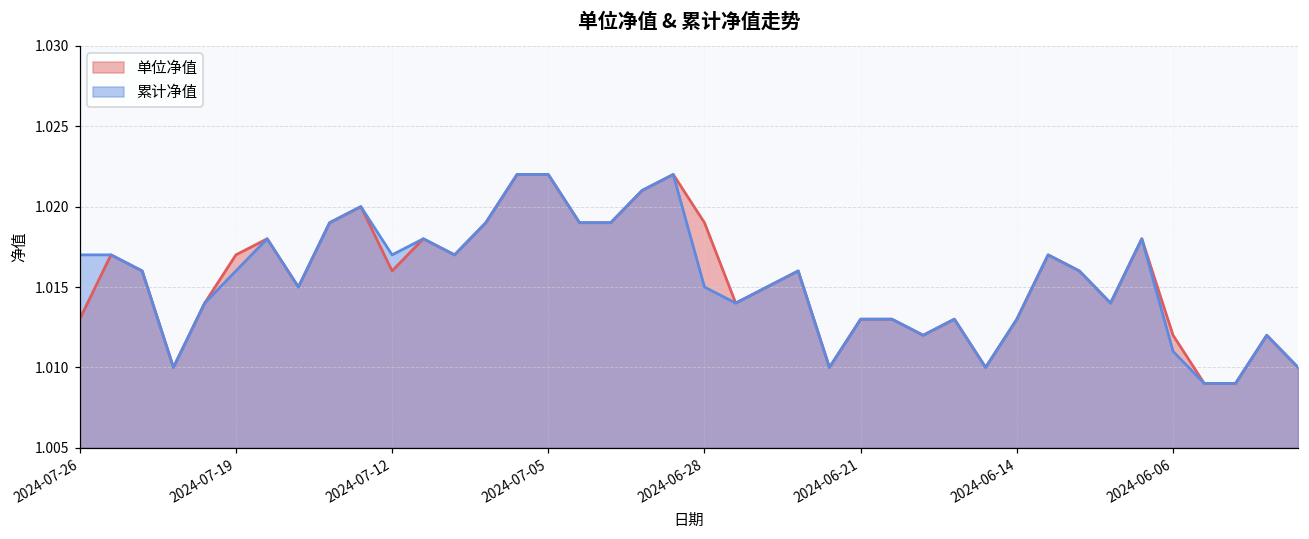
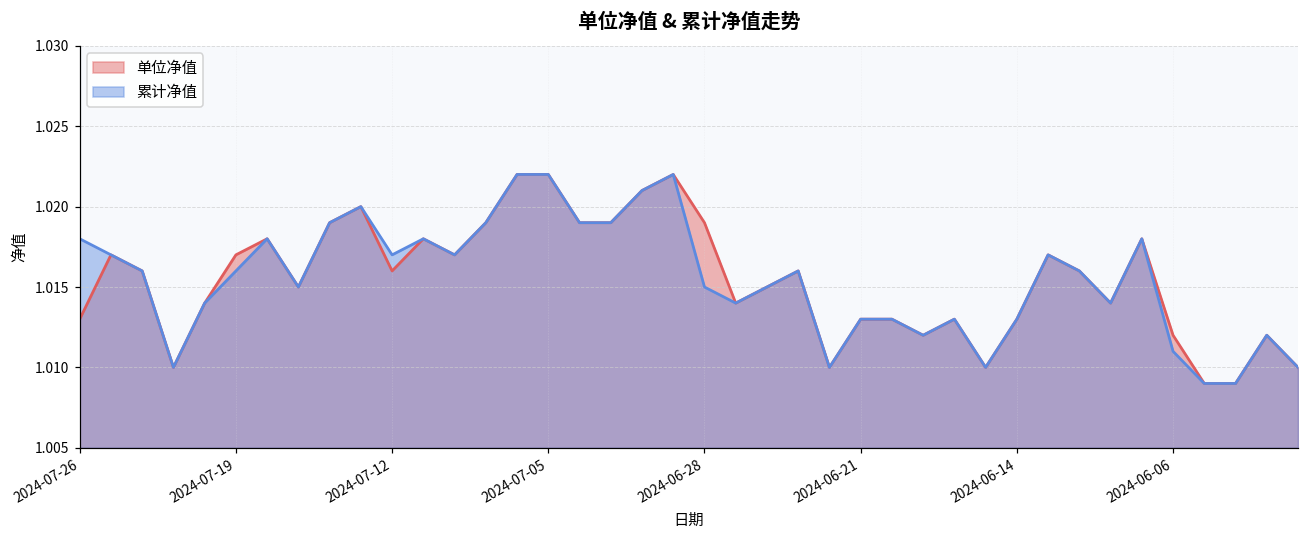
  {
    "单位净值": {
      "2024-07-26": 1.013,
      "2024-07-19": 1.017,
      "2024-07-12": 1.016,
      "2024-06-28": 1.019,
      "2024-06-06": 1.012
    },
    "累计净值": {
-     "2024-07-26": 1.017,
+     "2024-07-26": 1.018,
      "2024-07-19": 1.016,
      "2024-07-12": 1.017,
      "2024-06-28": 1.015,
      "2024-06-06": 1.011
    }
  }
